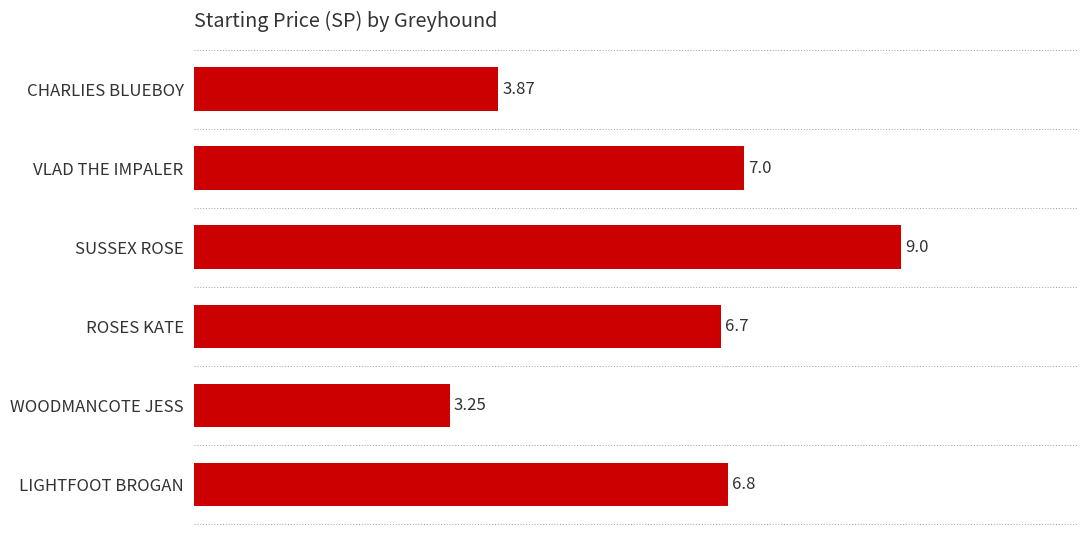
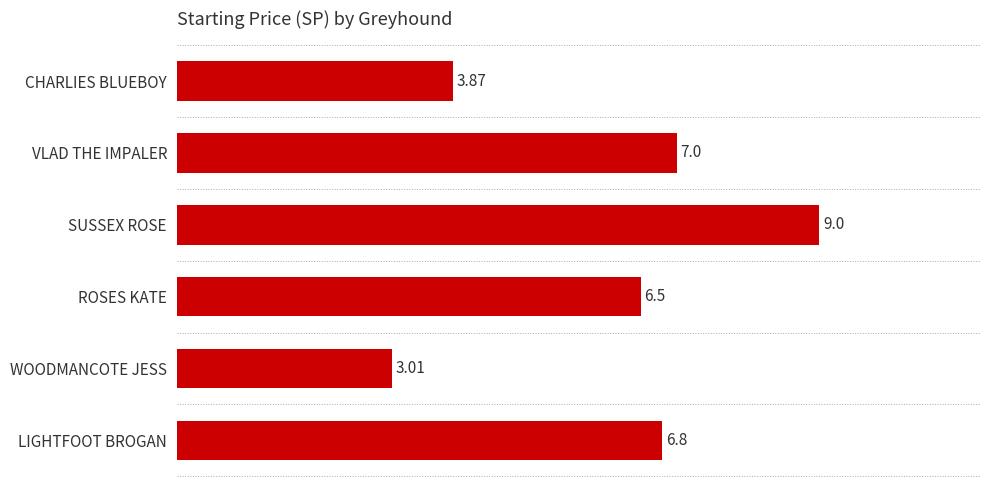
  {
    "CHARLIES BLUEBOY": 3.87,
    "VLAD THE IMPALER": 7.0,
    "SUSSEX ROSE": 9.0,
-   "ROSES KATE": 6.7,
-   "WOODMANCOTE JESS": 3.25,
+   "ROSES KATE": 6.5,
+   "WOODMANCOTE JESS": 3.01,
    "LIGHTFOOT BROGAN": 6.8
  }
